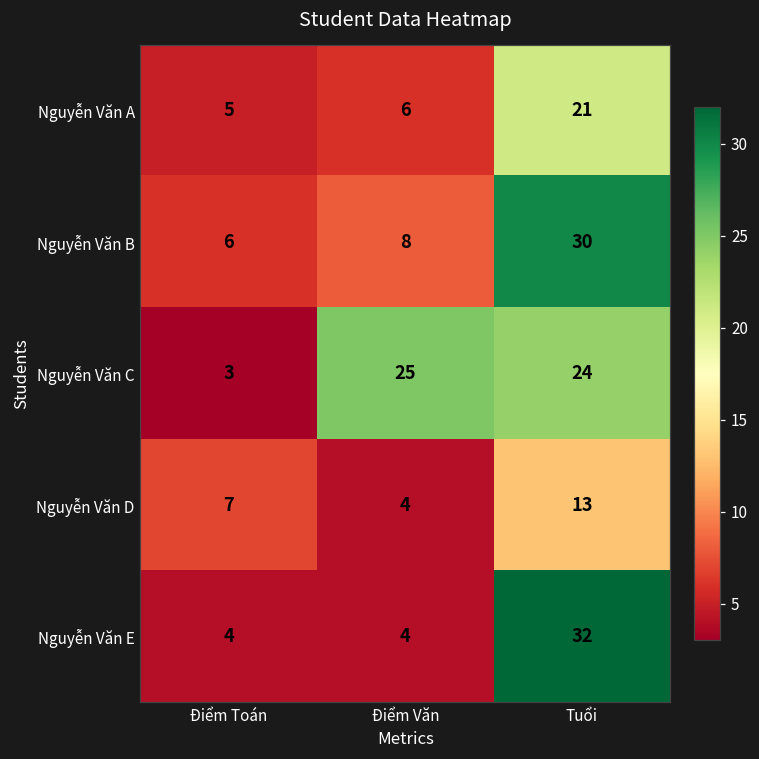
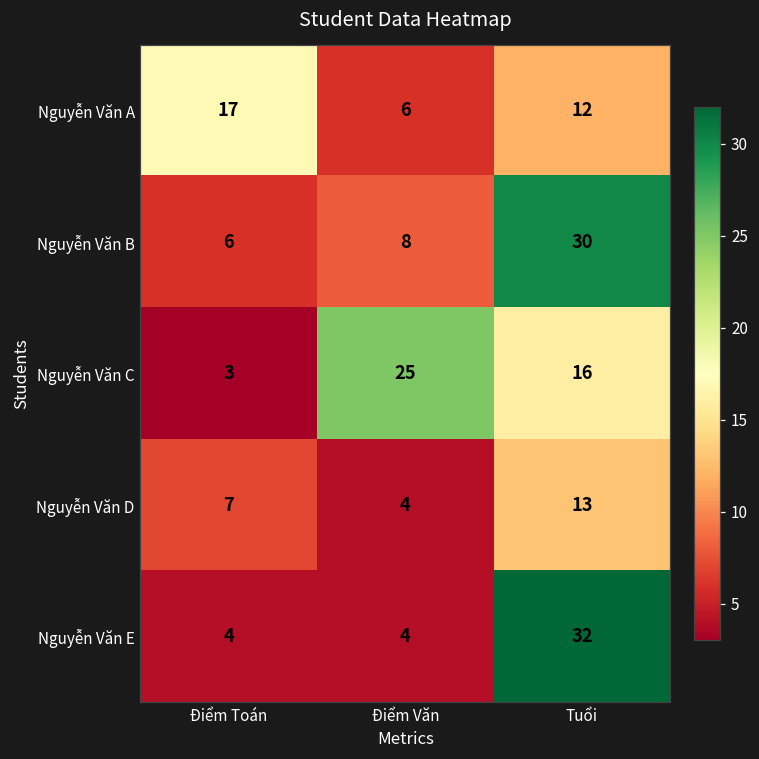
  {
    "Nguyễn Văn A": {
-     "Điểm Toán": 5,
+     "Điểm Toán": 17,
      "Điểm Văn": 6,
-     "Tuổi": 21
+     "Tuổi": 12
    },
    "Nguyễn Văn B": {
      "Điểm Toán": 6,
      "Điểm Văn": 8,
      "Tuổi": 30
    },
    "Nguyễn Văn C": {
      "Điểm Toán": 3,
      "Điểm Văn": 25,
-     "Tuổi": 24
+     "Tuổi": 16
    },
    "Nguyễn Văn D": {
      "Điểm Toán": 7,
      "Điểm Văn": 4,
      "Tuổi": 13
    },
    "Nguyễn Văn E": {
      "Điểm Toán": 4,
      "Điểm Văn": 4,
      "Tuổi": 32
    }
  }
